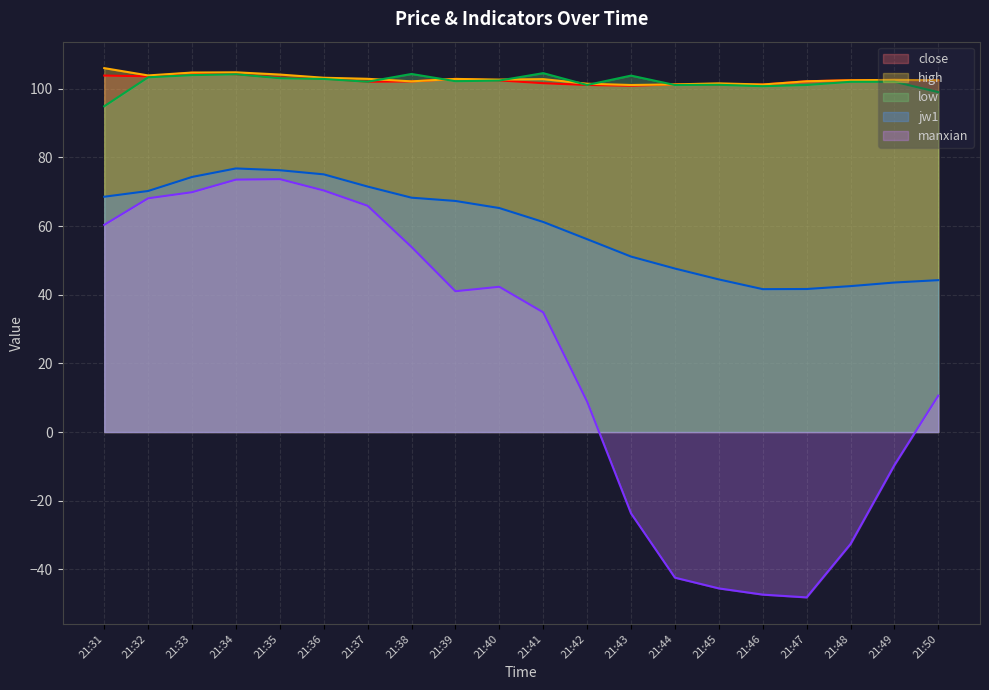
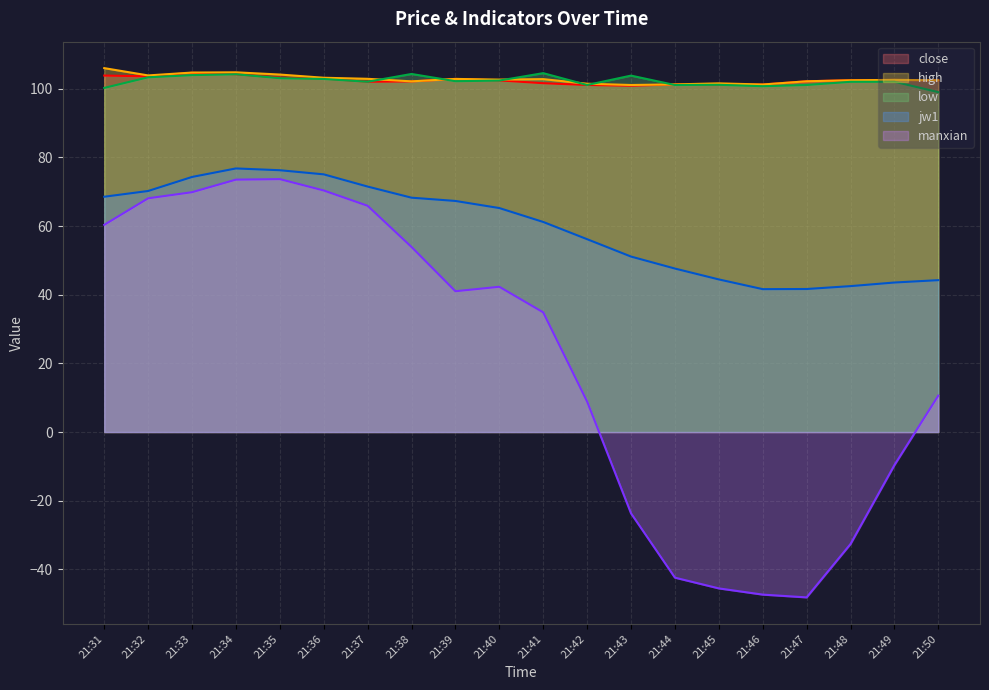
  {
    "low": {
-     "21:31": 95,
+     "21:31": 100,
      "21:38": 104,
      "21:41": 105,
      "21:43": 104,
      "21:47": 101
    }
  }
